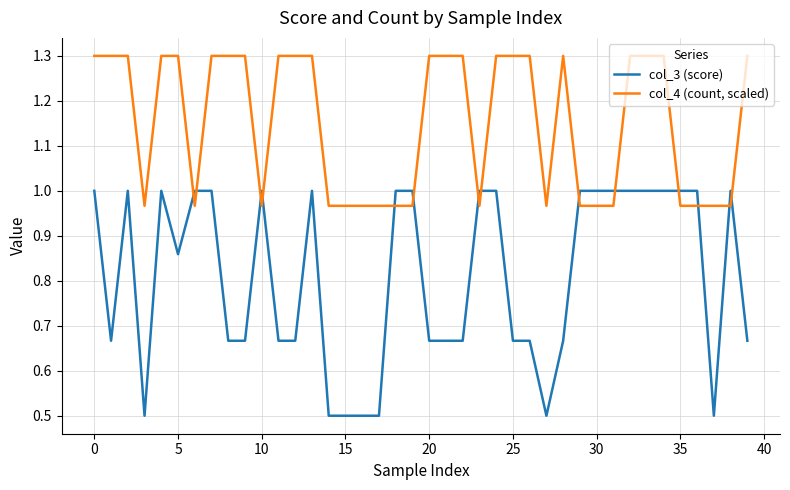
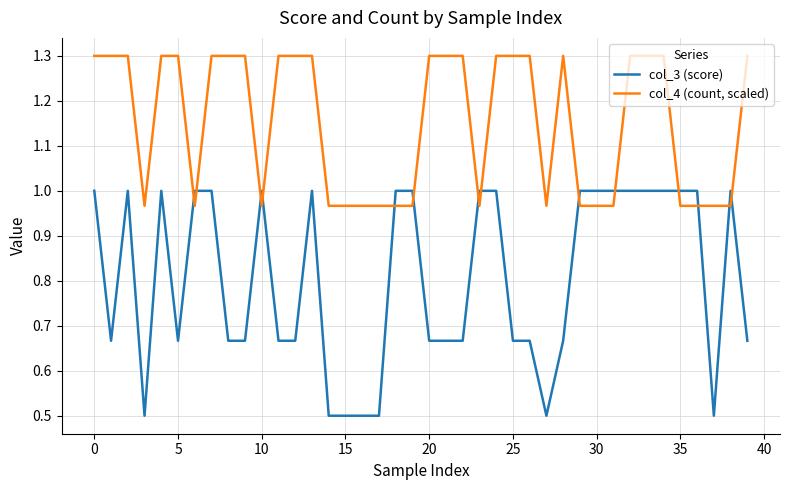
  {
    "col_3 (score)": {
      "0": 1.00,
-     "5": 0.86,
+     "5": 0.67,
      "10": 1.00,
      "15": 0.50,
      "20": 0.67,
      "25": 0.67,
      "30": 1.00,
      "35": 1.00
    },
    "col_4 (count, scaled)": {
      "0": 1.30,
      "5": 1.30,
      "10": 0.97,
      "15": 0.97,
      "20": 1.30,
      "25": 1.30,
      "30": 0.97,
      "35": 0.97
    }
  }
